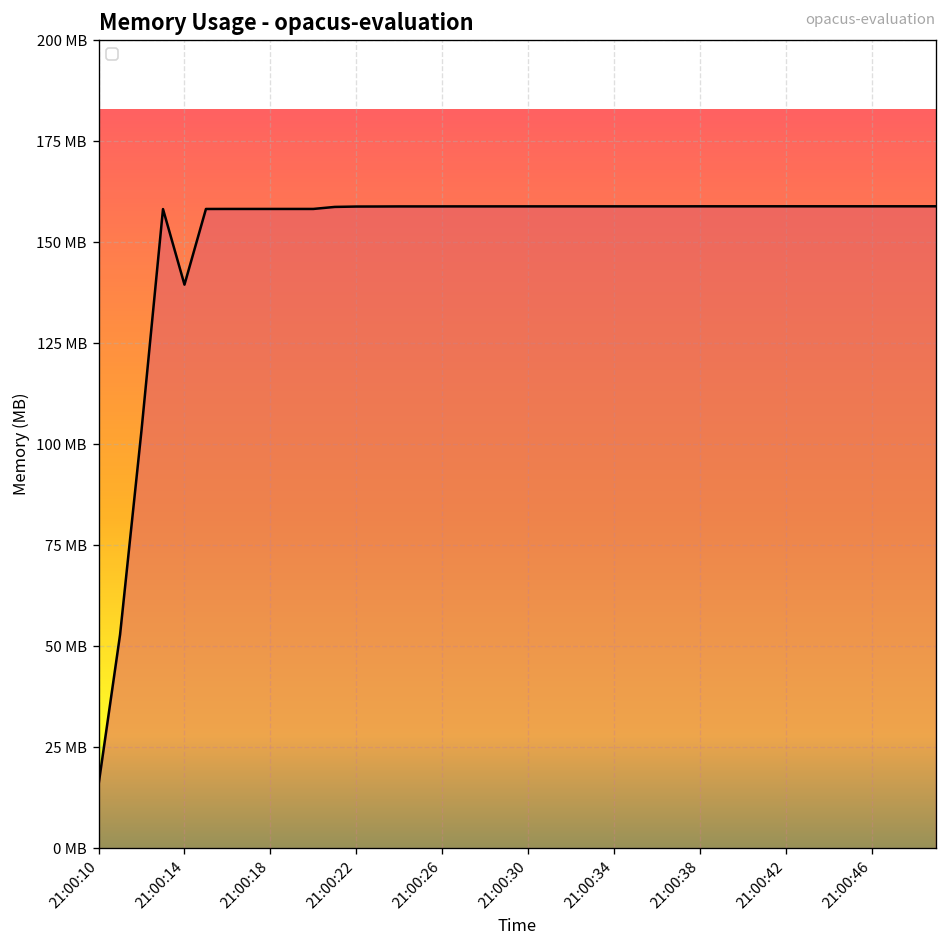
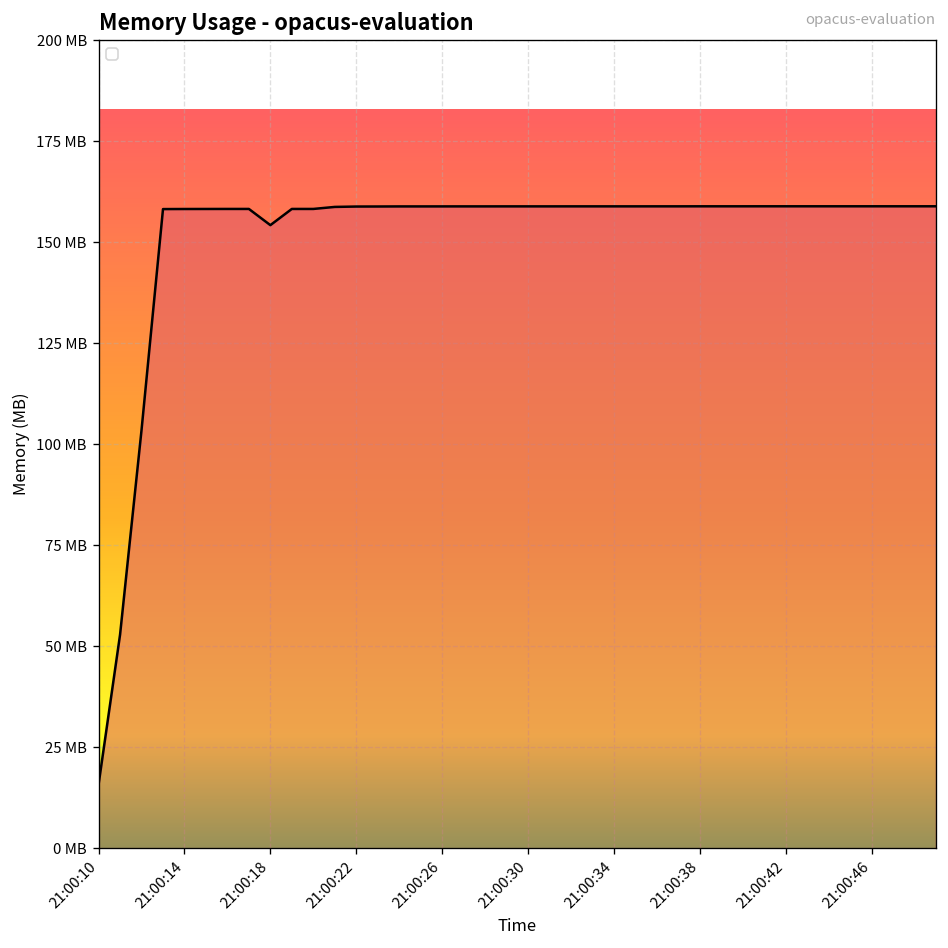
  {
    "21:00:10": "16 MB",
-   "21:00:14": "139 MB",
-   "21:00:18": "158 MB",
+   "21:00:14": "158 MB",
+   "21:00:18": "154 MB",
    "21:00:22": "159 MB",
    "21:00:26": "159 MB",
    "21:00:30": "159 MB",
    "21:00:34": "159 MB",
    "21:00:38": "159 MB",
    "21:00:42": "159 MB",
    "21:00:46": "159 MB"
  }
